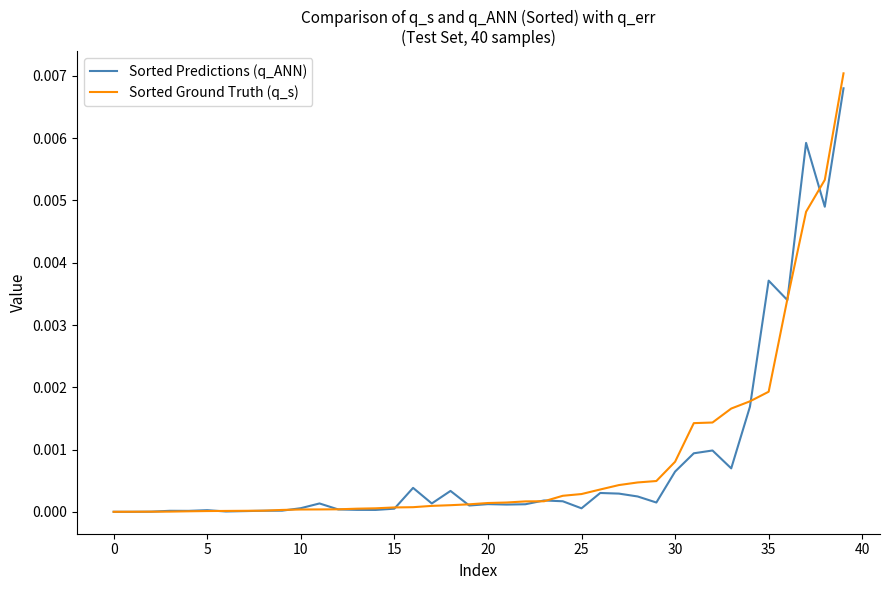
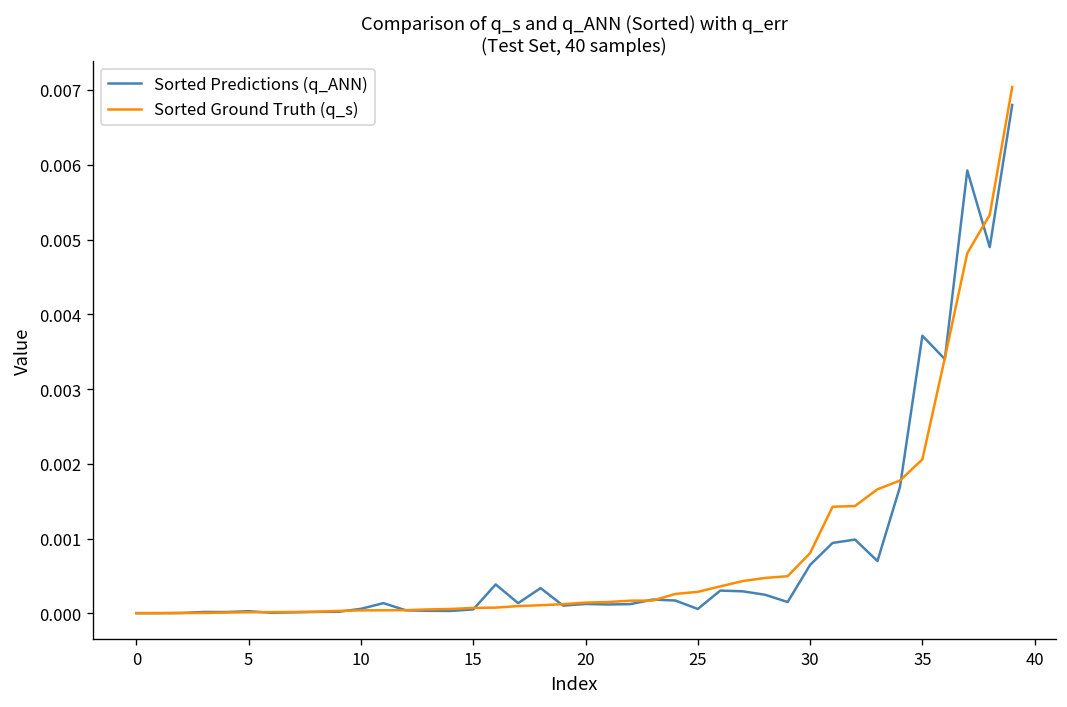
  {
    "Sorted Predictions (q_ANN)": {
      "25": 0.0001,
      "30": 0.0006,
      "35": 0.0037
    },
    "Sorted Ground Truth (q_s)": {
      "25": 0.0003,
      "30": 0.0008,
-     "35": 0.0019
+     "35": 0.0021
    }
  }
